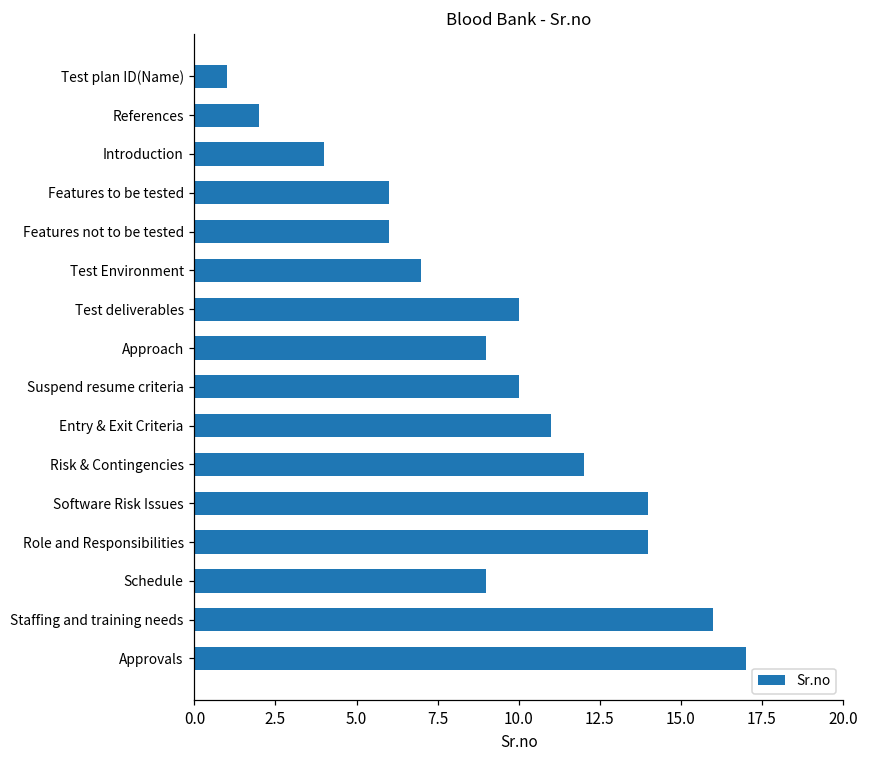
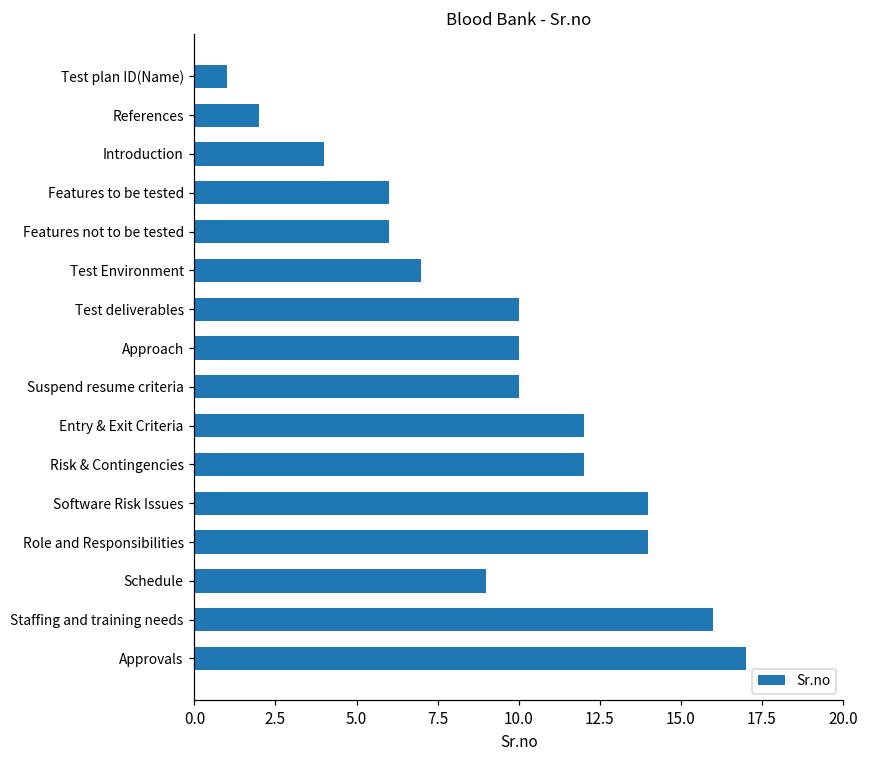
  {
    "Test plan ID(Name)": 1,
    "References": 2,
    "Introduction": 4,
    "Features to be tested": 6,
    "Features not to be tested": 6,
    "Test Environment": 7,
    "Test deliverables": 10,
-   "Approach": 9,
+   "Approach": 10,
    "Suspend resume criteria": 10,
-   "Entry & Exit Criteria": 11,
+   "Entry & Exit Criteria": 12,
    "Risk & Contingencies": 12,
    "Software Risk Issues": 14,
    "Role and Responsibilities": 14,
    "Schedule": 9,
    "Staffing and training needs": 16,
    "Approvals": 17
  }
